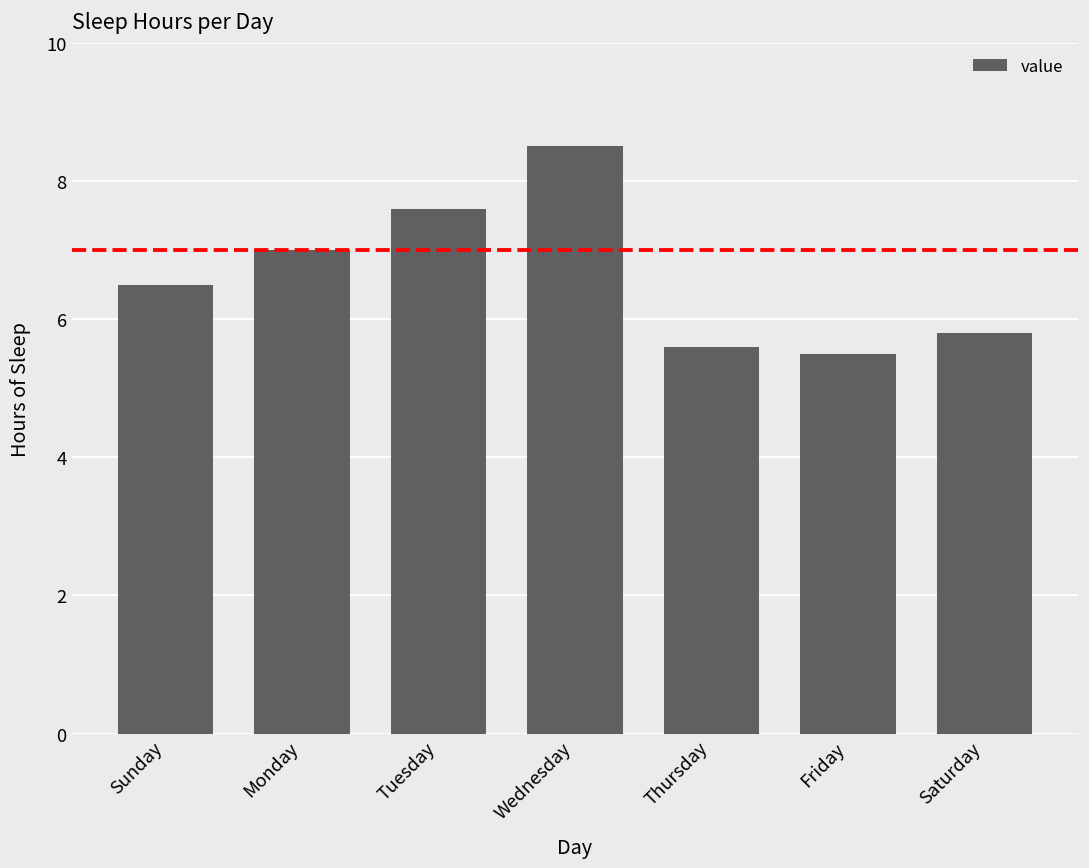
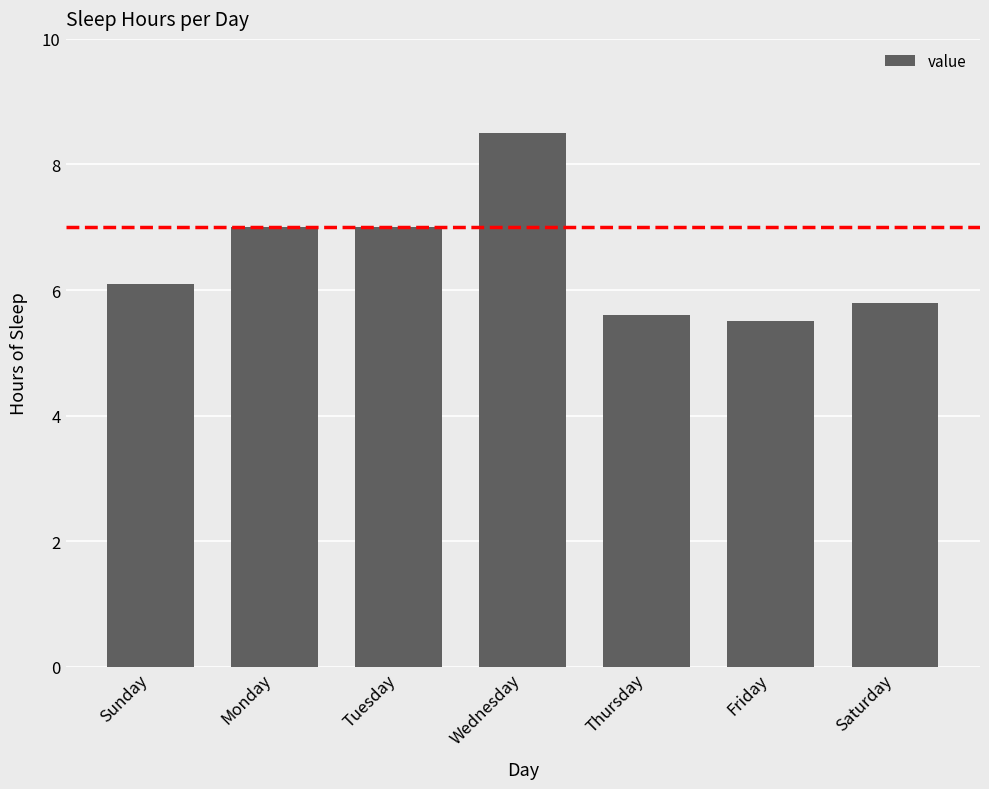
  {
-   "Sunday": 6.5,
+   "Sunday": 6.1,
    "Monday": 7.0,
-   "Tuesday": 7.6,
+   "Tuesday": 7.0,
    "Wednesday": 8.5,
    "Thursday": 5.6,
    "Friday": 5.5,
    "Saturday": 5.8
  }
